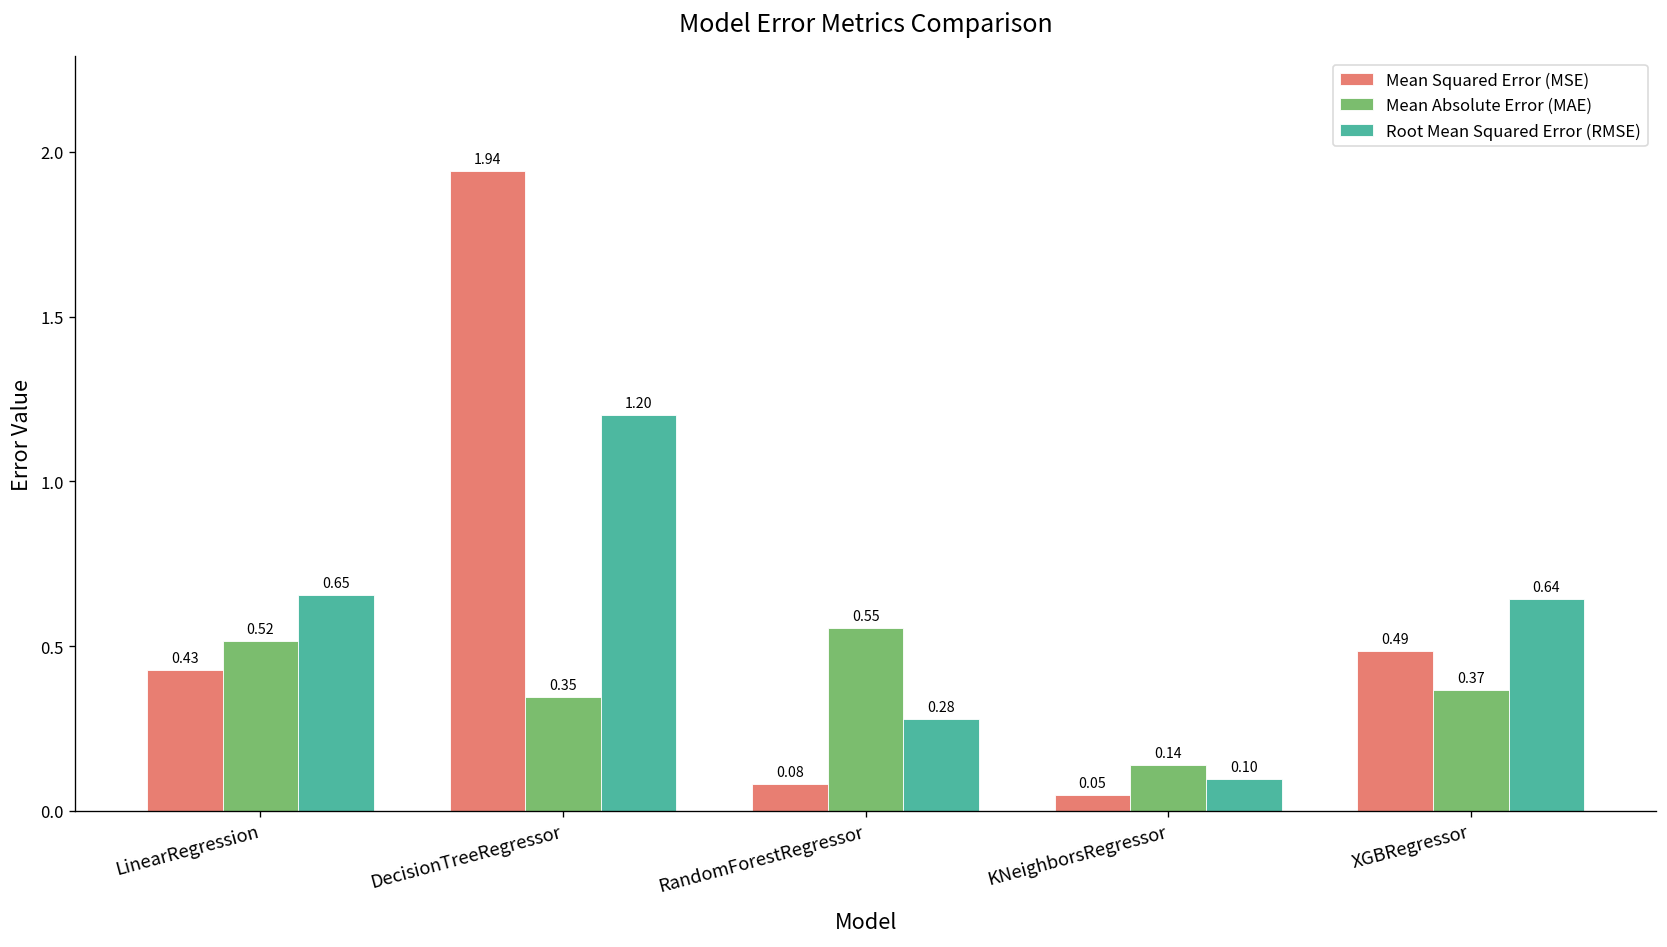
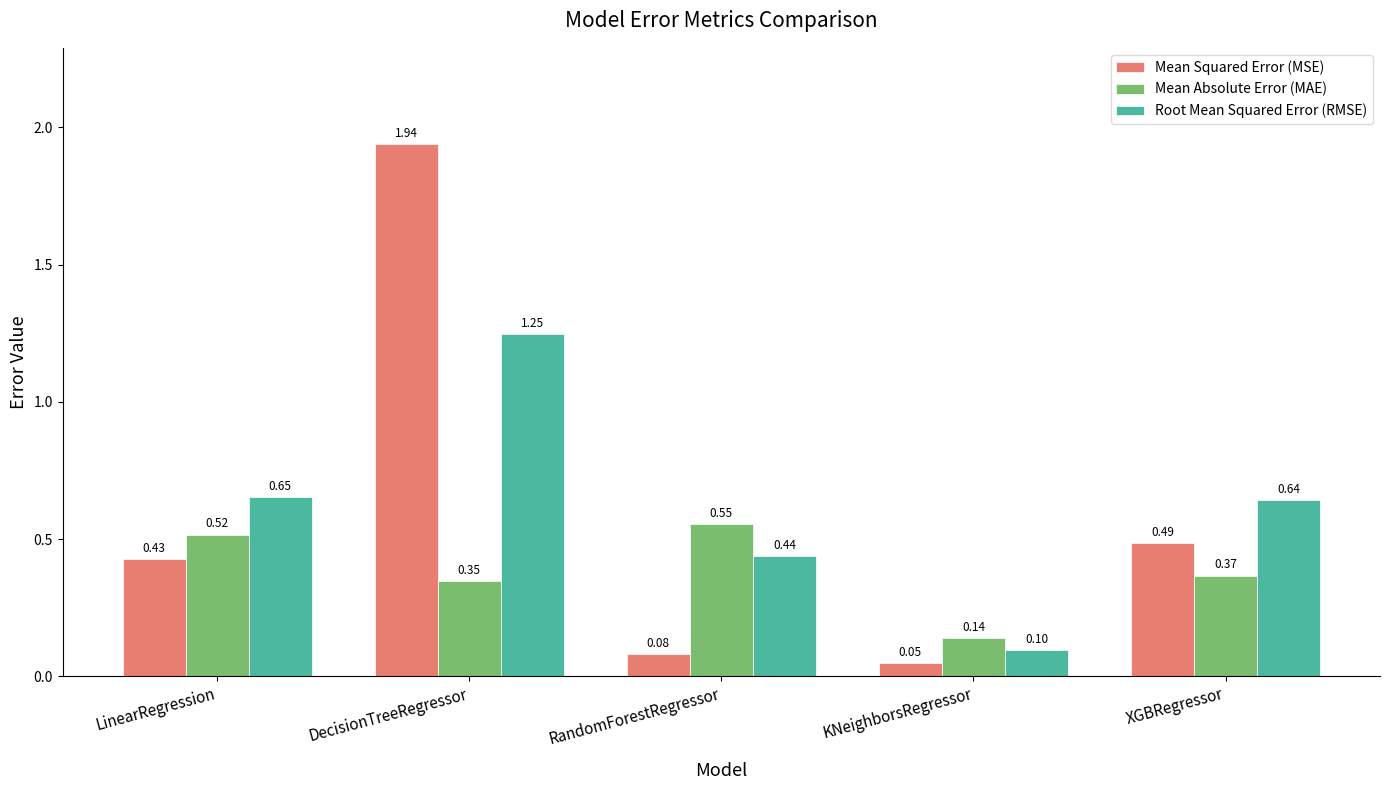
  {
    "Mean Squared Error (MSE)": {
      "LinearRegression": 0.43,
      "DecisionTreeRegressor": 1.94,
      "RandomForestRegressor": 0.08,
      "KNeighborsRegressor": 0.05,
      "XGBRegressor": 0.49
    },
    "Mean Absolute Error (MAE)": {
      "LinearRegression": 0.52,
      "DecisionTreeRegressor": 0.35,
      "RandomForestRegressor": 0.55,
      "KNeighborsRegressor": 0.14,
      "XGBRegressor": 0.37
    },
    "Root Mean Squared Error (RMSE)": {
      "LinearRegression": 0.65,
-     "DecisionTreeRegressor": 1.20,
-     "RandomForestRegressor": 0.28,
+     "DecisionTreeRegressor": 1.25,
+     "RandomForestRegressor": 0.44,
      "KNeighborsRegressor": 0.10,
      "XGBRegressor": 0.64
    }
  }
